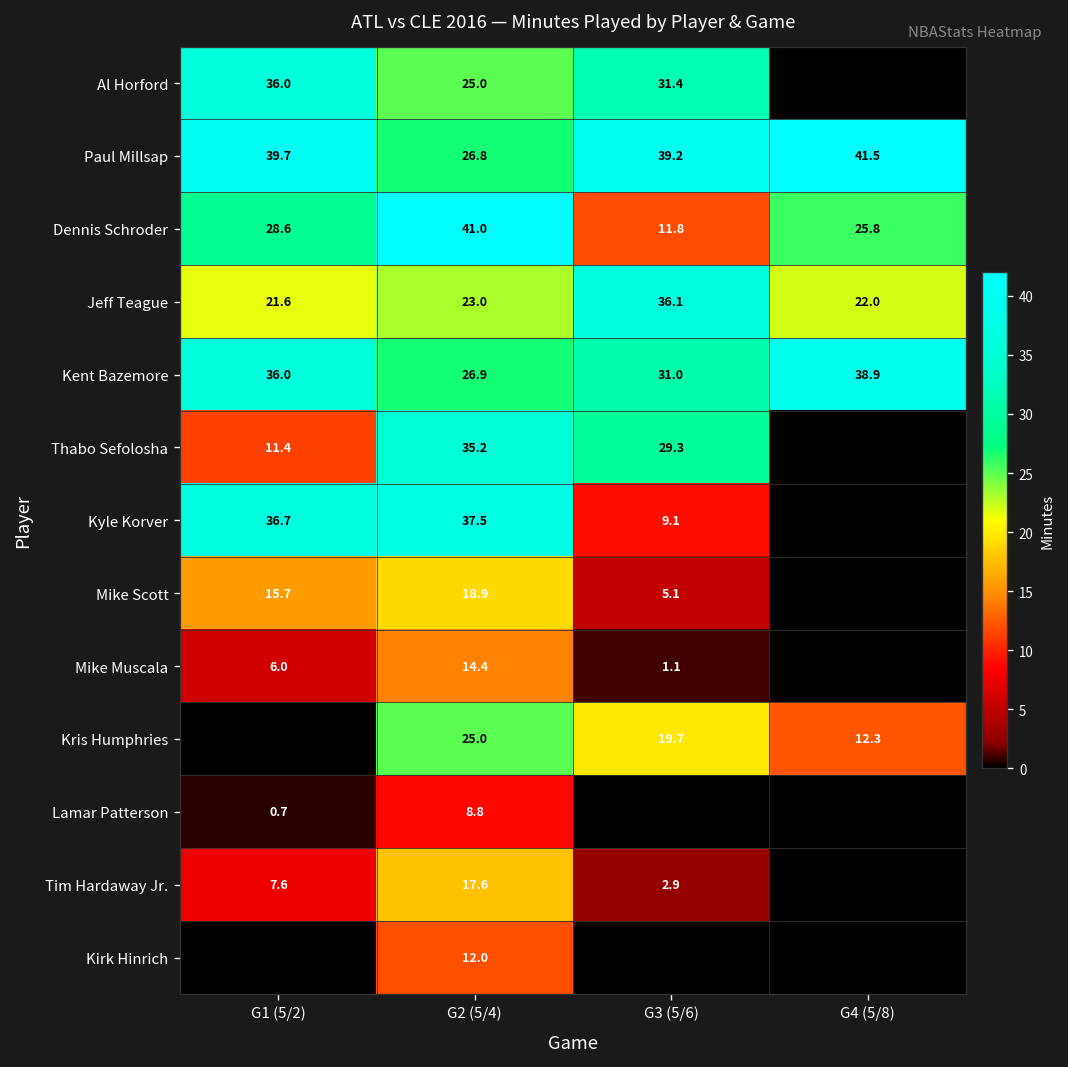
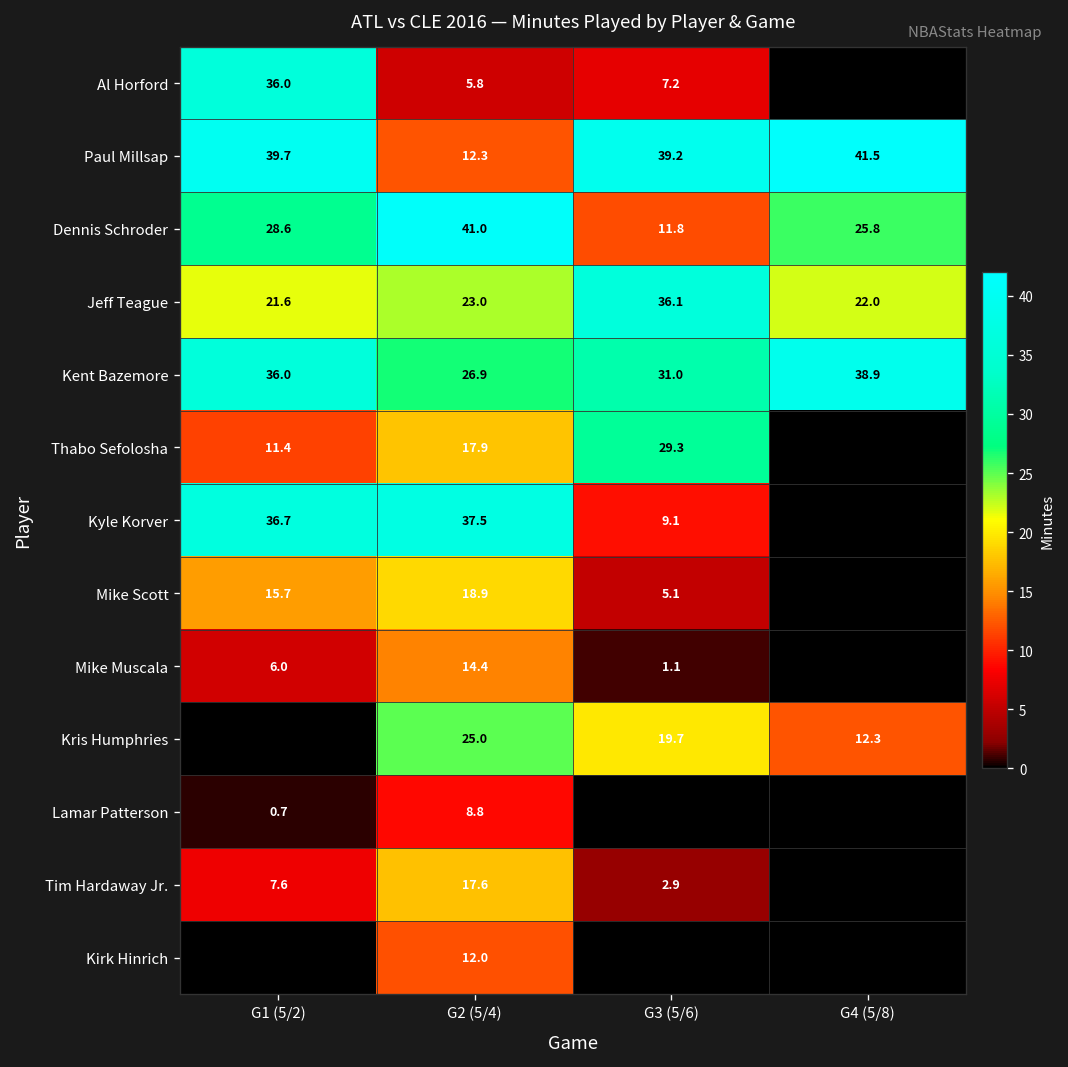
  {
    "Al Horford": {
      "G1 (5/2)": 36.0,
-     "G2 (5/4)": 25.0,
-     "G3 (5/6)": 31.4
+     "G2 (5/4)": 5.8,
+     "G3 (5/6)": 7.2
    },
    "Paul Millsap": {
      "G1 (5/2)": 39.7,
-     "G2 (5/4)": 26.8,
+     "G2 (5/4)": 12.3,
      "G3 (5/6)": 39.2,
      "G4 (5/8)": 41.5
    },
    "Dennis Schroder": {
      "G1 (5/2)": 28.6,
      "G2 (5/4)": 41.0,
      "G3 (5/6)": 11.8,
      "G4 (5/8)": 25.8
    },
    "Jeff Teague": {
      "G1 (5/2)": 21.6,
      "G2 (5/4)": 23.0,
      "G3 (5/6)": 36.1,
      "G4 (5/8)": 22.0
    },
    "Kent Bazemore": {
      "G1 (5/2)": 36.0,
      "G2 (5/4)": 26.9,
      "G3 (5/6)": 31.0,
      "G4 (5/8)": 38.9
    },
    "Thabo Sefolosha": {
      "G1 (5/2)": 11.4,
-     "G2 (5/4)": 35.2,
+     "G2 (5/4)": 17.9,
      "G3 (5/6)": 29.3
    },
    "Kyle Korver": {
      "G1 (5/2)": 36.7,
      "G2 (5/4)": 37.5,
      "G3 (5/6)": 9.1
    },
    "Mike Scott": {
      "G1 (5/2)": 15.7,
      "G2 (5/4)": 18.9,
      "G3 (5/6)": 5.1
    },
    "Mike Muscala": {
      "G1 (5/2)": 6.0,
      "G2 (5/4)": 14.4,
      "G3 (5/6)": 1.1
    },
    "Kris Humphries": {
      "G2 (5/4)": 25.0,
      "G3 (5/6)": 19.7,
      "G4 (5/8)": 12.3
    },
    "Lamar Patterson": {
      "G1 (5/2)": 0.7,
      "G2 (5/4)": 8.8
    },
    "Tim Hardaway Jr.": {
      "G1 (5/2)": 7.6,
      "G2 (5/4)": 17.6,
      "G3 (5/6)": 2.9
    },
    "Kirk Hinrich": {
      "G2 (5/4)": 12.0
    }
  }
